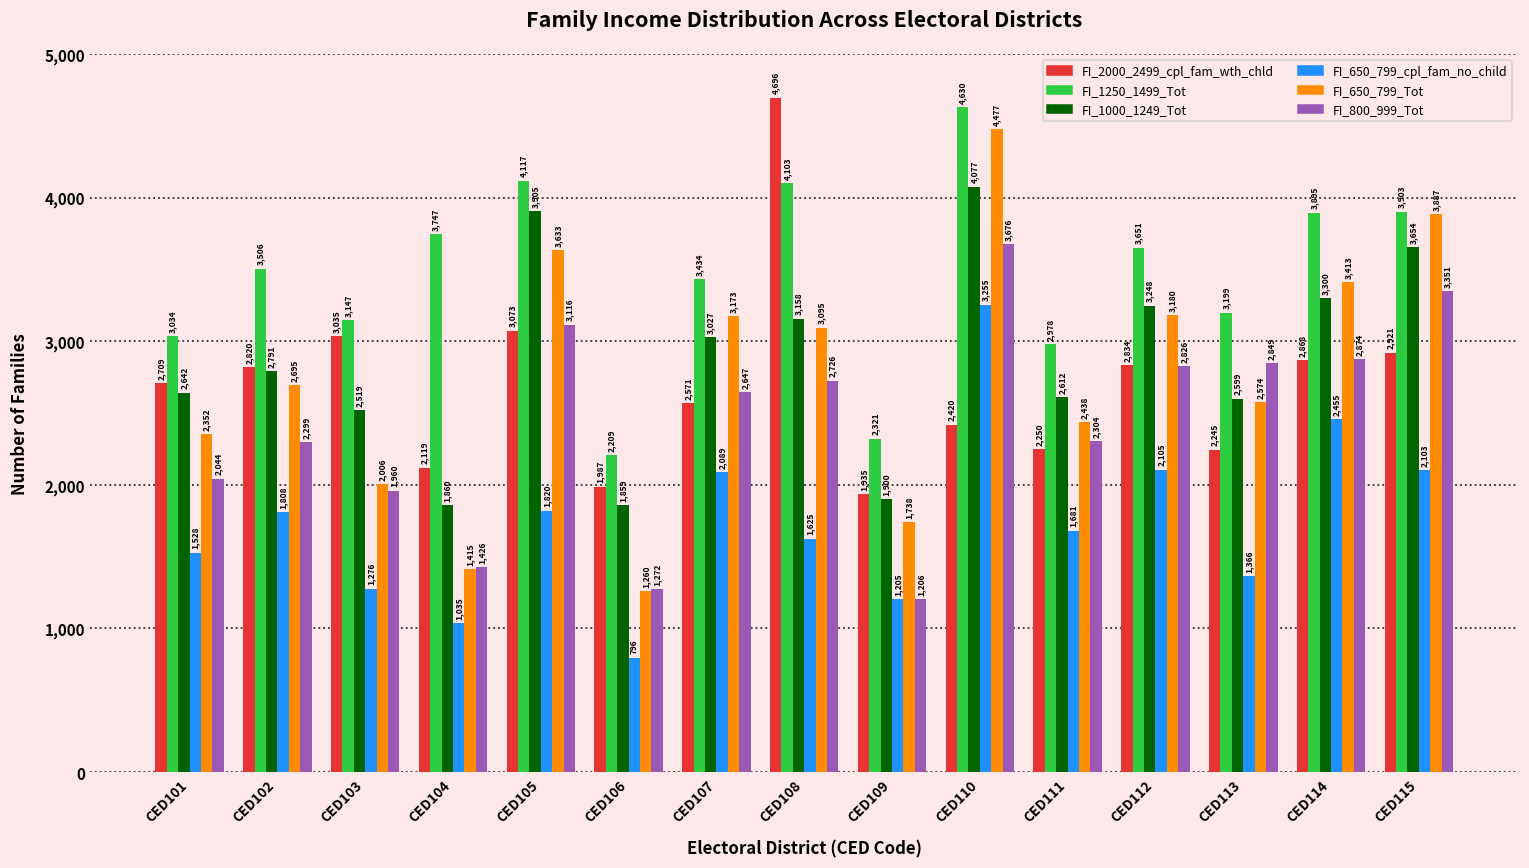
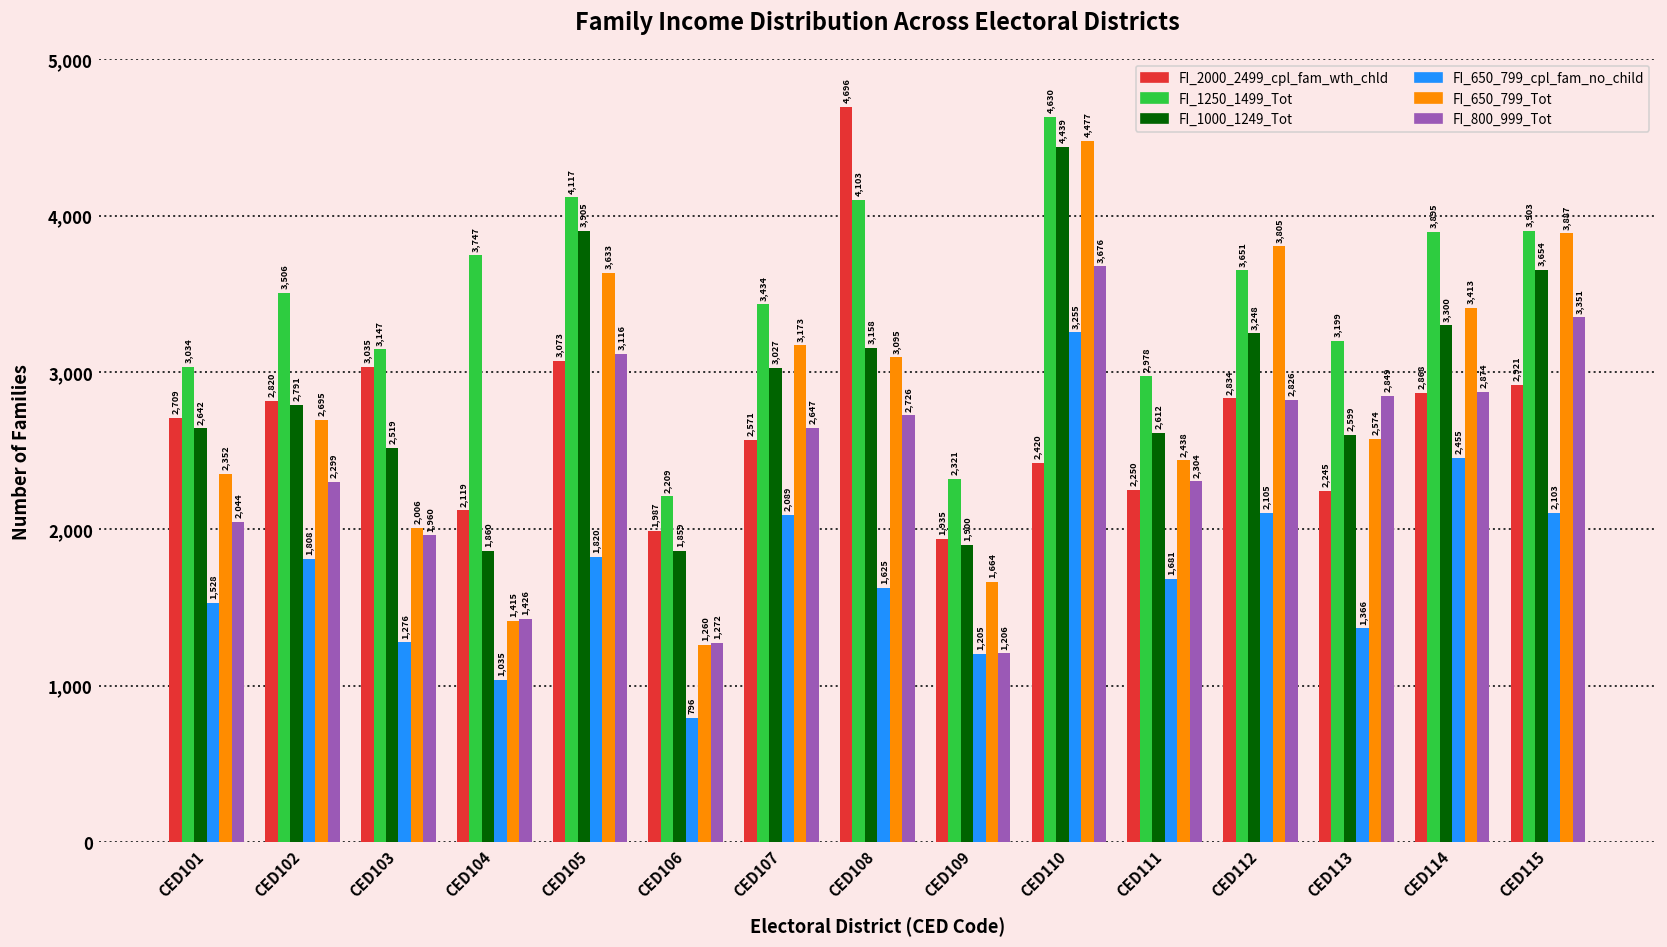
  {
    "FI_2000_2499_cpl_fam_wth_chld": {
      "CED101": "2,709",
      "CED102": "2,820",
      "CED103": "3,035",
      "CED104": "2,119",
      "CED105": "3,073",
      "CED106": "1,987",
      "CED107": "2,571",
      "CED108": "4,696",
      "CED109": "1,935",
      "CED110": "2,420",
      "CED111": "2,250",
      "CED112": "2,834",
      "CED113": "2,245",
      "CED114": "2,868",
      "CED115": "2,921"
    },
    "FI_1250_1499_Tot": {
      "CED101": "3,034",
      "CED102": "3,506",
      "CED103": "3,147",
      "CED104": "3,747",
      "CED105": "4,117",
      "CED106": "2,209",
      "CED107": "3,434",
      "CED108": "4,103",
      "CED109": "2,321",
      "CED110": "4,630",
      "CED111": "2,978",
      "CED112": "3,651",
      "CED113": "3,199",
      "CED114": "3,895",
      "CED115": "3,903"
    },
    "FI_1000_1249_Tot": {
      "CED101": "2,642",
      "CED102": "2,791",
      "CED103": "2,519",
      "CED104": "1,860",
      "CED105": "3,905",
      "CED106": "1,859",
      "CED107": "3,027",
      "CED108": "3,158",
      "CED109": "1,900",
-     "CED110": "4,077",
+     "CED110": "4,439",
      "CED111": "2,612",
      "CED112": "3,248",
      "CED113": "2,599",
      "CED114": "3,300",
      "CED115": "3,654"
    },
    "FI_650_799_cpl_fam_no_child": {
      "CED101": "1,528",
      "CED102": "1,808",
      "CED103": "1,276",
      "CED104": "1,035",
      "CED105": "1,820",
      "CED106": "796",
      "CED107": "2,089",
      "CED108": "1,625",
      "CED109": "1,205",
      "CED110": "3,255",
      "CED111": "1,681",
      "CED112": "2,105",
      "CED113": "1,366",
      "CED114": "2,455",
      "CED115": "2,103"
    },
    "FI_650_799_Tot": {
      "CED101": "2,352",
      "CED102": "2,695",
      "CED103": "2,006",
      "CED104": "1,415",
      "CED105": "3,633",
      "CED106": "1,260",
      "CED107": "3,173",
      "CED108": "3,095",
-     "CED109": "1,738",
+     "CED109": "1,664",
      "CED110": "4,477",
      "CED111": "2,438",
-     "CED112": "3,180",
+     "CED112": "3,805",
      "CED113": "2,574",
      "CED114": "3,413",
      "CED115": "3,887"
    },
    "FI_800_999_Tot": {
      "CED101": "2,044",
      "CED102": "2,299",
      "CED103": "1,960",
      "CED104": "1,426",
      "CED105": "3,116",
      "CED106": "1,272",
      "CED107": "2,647",
      "CED108": "2,726",
      "CED109": "1,206",
      "CED110": "3,676",
      "CED111": "2,304",
      "CED112": "2,826",
      "CED113": "2,849",
      "CED114": "2,874",
      "CED115": "3,351"
    }
  }
